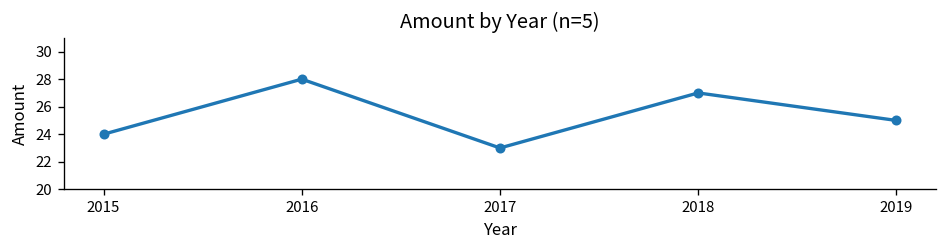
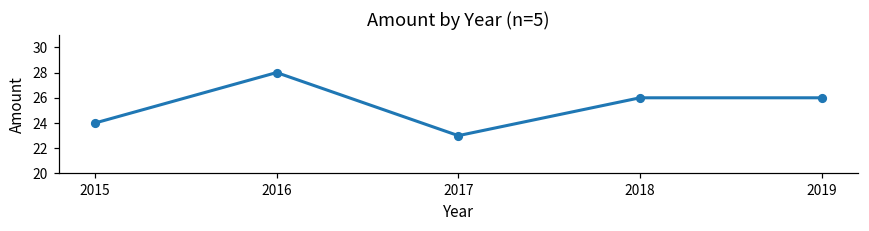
  {
    "2015": 24,
    "2016": 28,
    "2017": 23,
-   "2018": 27,
-   "2019": 25
+   "2018": 26,
+   "2019": 26
  }
